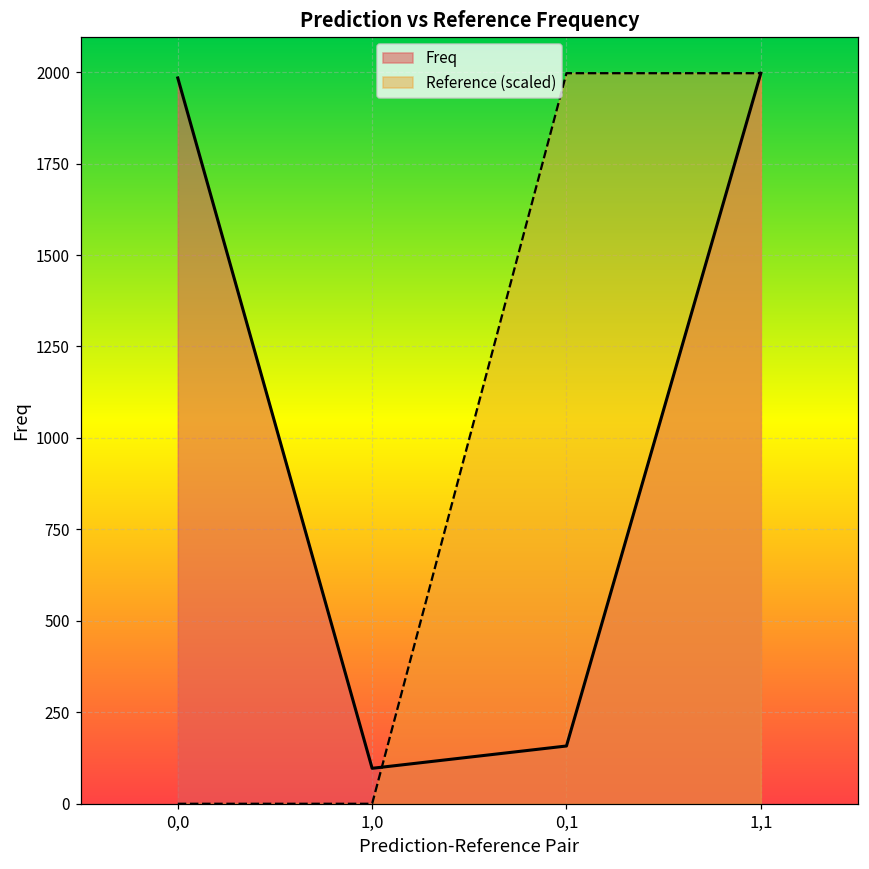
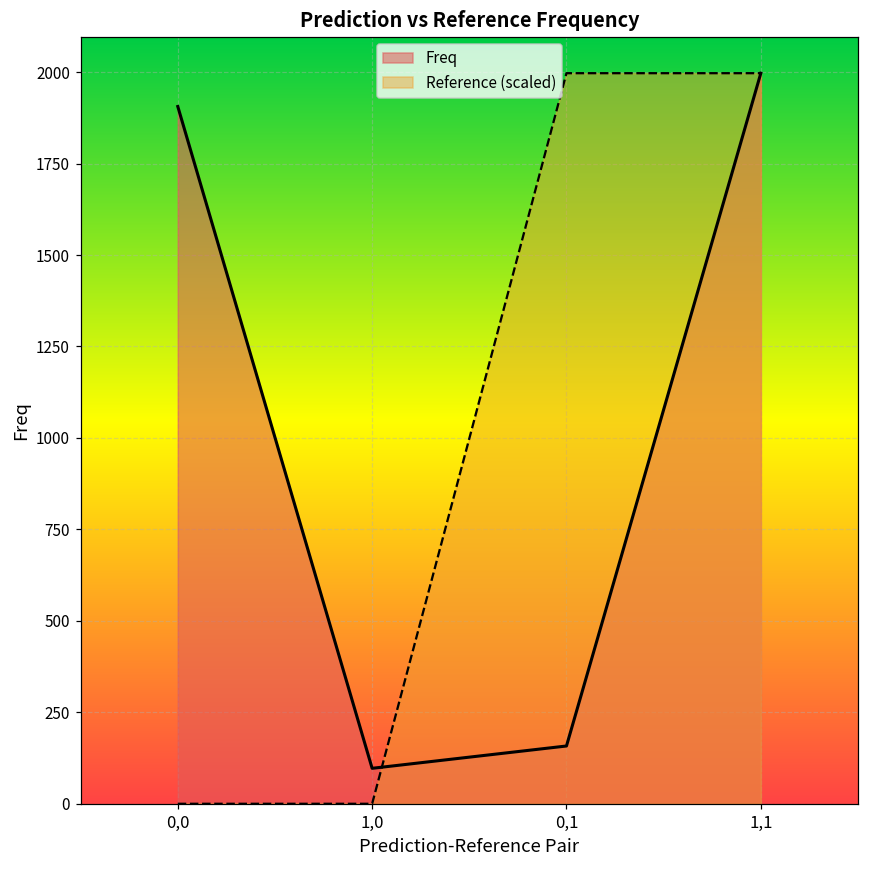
  {
    "Freq": {
-     "0,0": 1980,
+     "0,0": 1910,
      "1,0": 100,
      "0,1": 160
    },
    "Reference (scaled)": {
      "0,0": 0,
      "1,0": 0,
      "0,1": 2000
    }
  }
